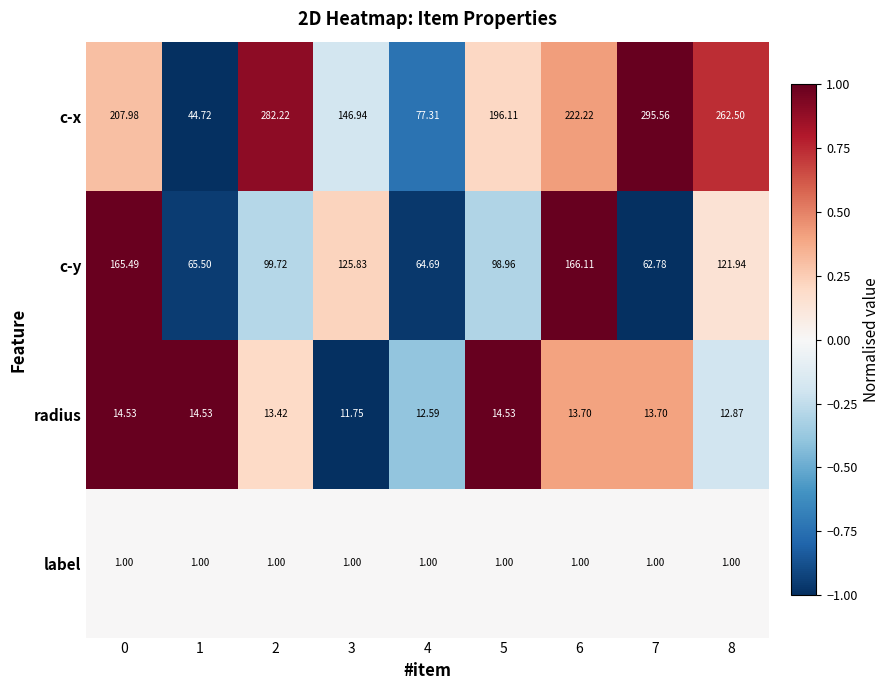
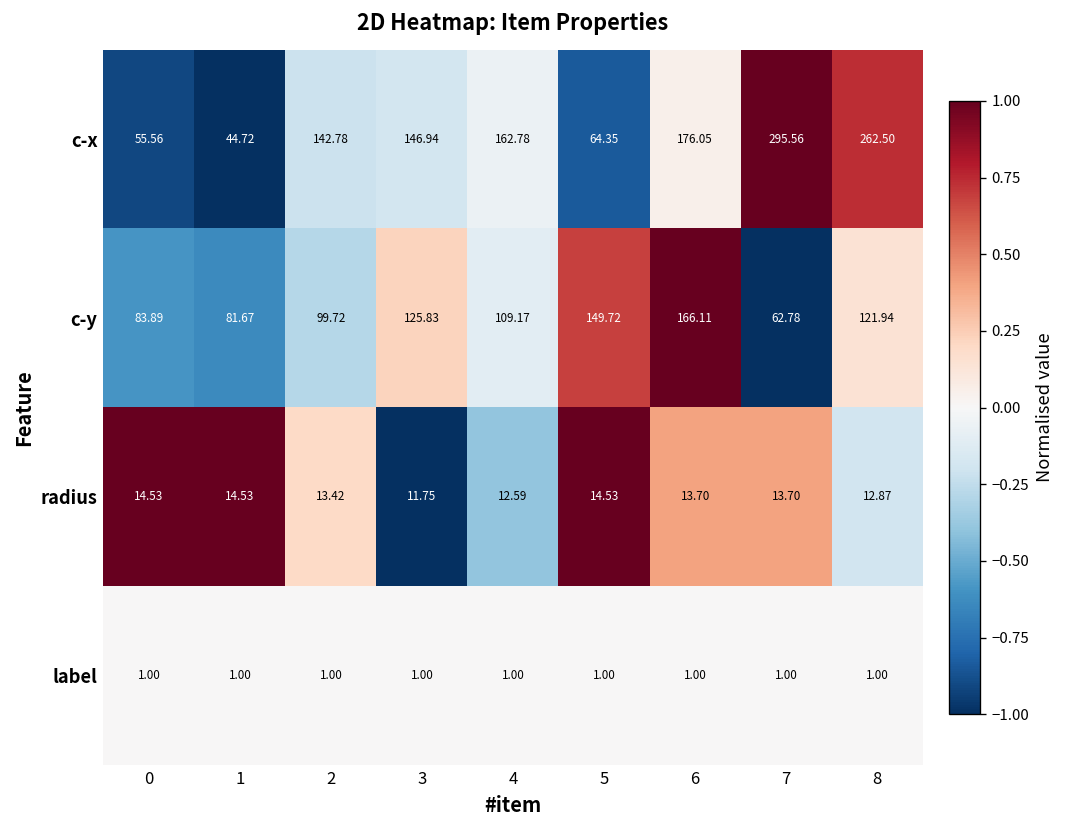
  {
    "c-x": {
-     "0": 207.98,
+     "0": 55.56,
      "1": 44.72,
-     "2": 282.22,
+     "2": 142.78,
      "3": 146.94,
-     "4": 77.31,
-     "5": 196.11,
-     "6": 222.22,
+     "4": 162.78,
+     "5": 64.35,
+     "6": 176.05,
      "7": 295.56,
      "8": 262.50
    },
    "c-y": {
-     "0": 165.49,
-     "1": 65.50,
+     "0": 83.89,
+     "1": 81.67,
      "2": 99.72,
      "3": 125.83,
-     "4": 64.69,
-     "5": 98.96,
+     "4": 109.17,
+     "5": 149.72,
      "6": 166.11,
      "7": 62.78,
      "8": 121.94
    },
    "radius": {
      "0": 14.53,
      "1": 14.53,
      "2": 13.42,
      "3": 11.75,
      "4": 12.59,
      "5": 14.53,
      "6": 13.70,
      "7": 13.70,
      "8": 12.87
    },
    "label": {
      "0": 1.00,
      "1": 1.00,
      "2": 1.00,
      "3": 1.00,
      "4": 1.00,
      "5": 1.00,
      "6": 1.00,
      "7": 1.00,
      "8": 1.00
    }
  }
